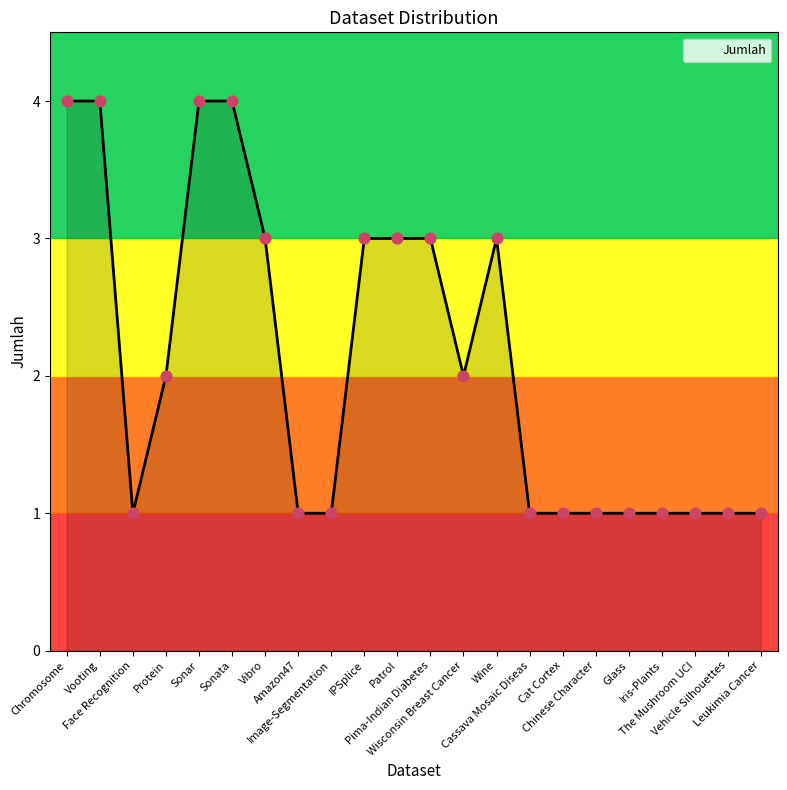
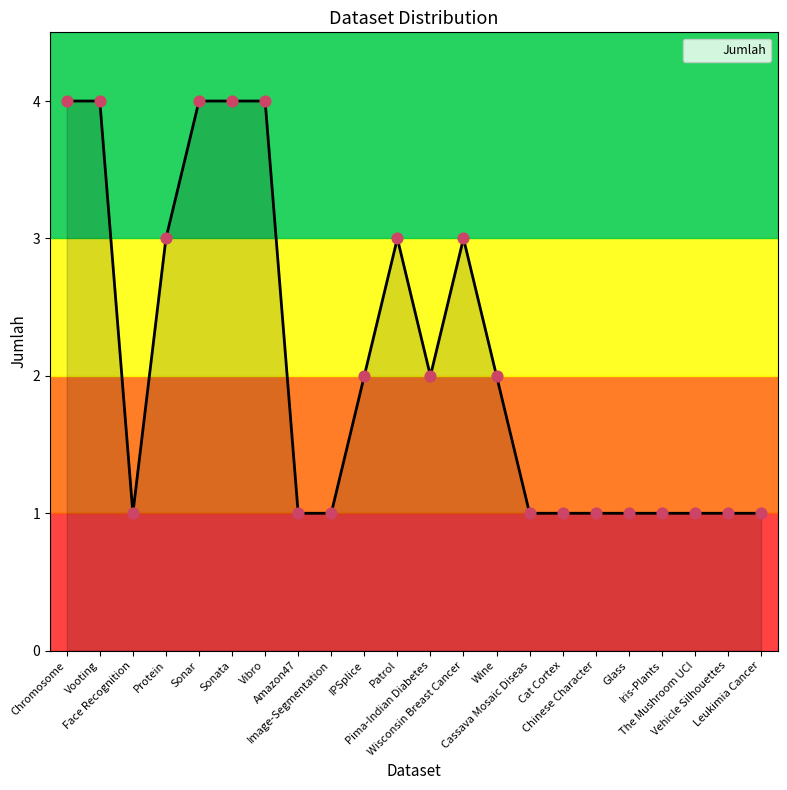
  {
    "Chromosome": 4,
    "Vooting": 4,
    "Face Recognition": 1,
-   "Protein": 2,
+   "Protein": 3,
    "Sonar": 4,
    "Sonata": 4,
-   "Vibro": 3,
+   "Vibro": 4,
    "Amazon47": 1,
    "Image-Segmentation": 1,
-   "IPSplice": 3,
+   "IPSplice": 2,
    "Patrol": 3,
-   "Pima-Indian Diabetes": 3,
-   "Wisconsin Breast Cancer": 2,
-   "Wine": 3,
+   "Pima-Indian Diabetes": 2,
+   "Wisconsin Breast Cancer": 3,
+   "Wine": 2,
    "Cassava Mosaic Diseas": 1,
    "Cat Cortex": 1,
    "Chinese Character": 1,
    "Glass": 1,
    "Iris-Plants": 1,
    "The Mushroom UCI": 1,
    "Vehicle Silhouettes": 1,
    "Leukimia Cancer": 1
  }
